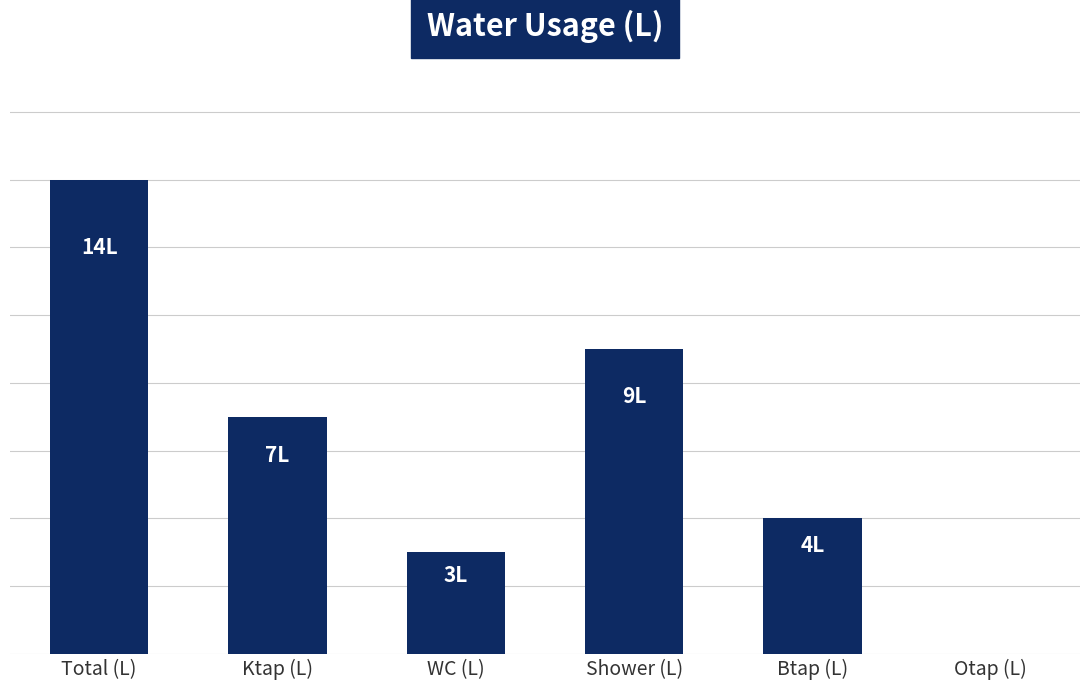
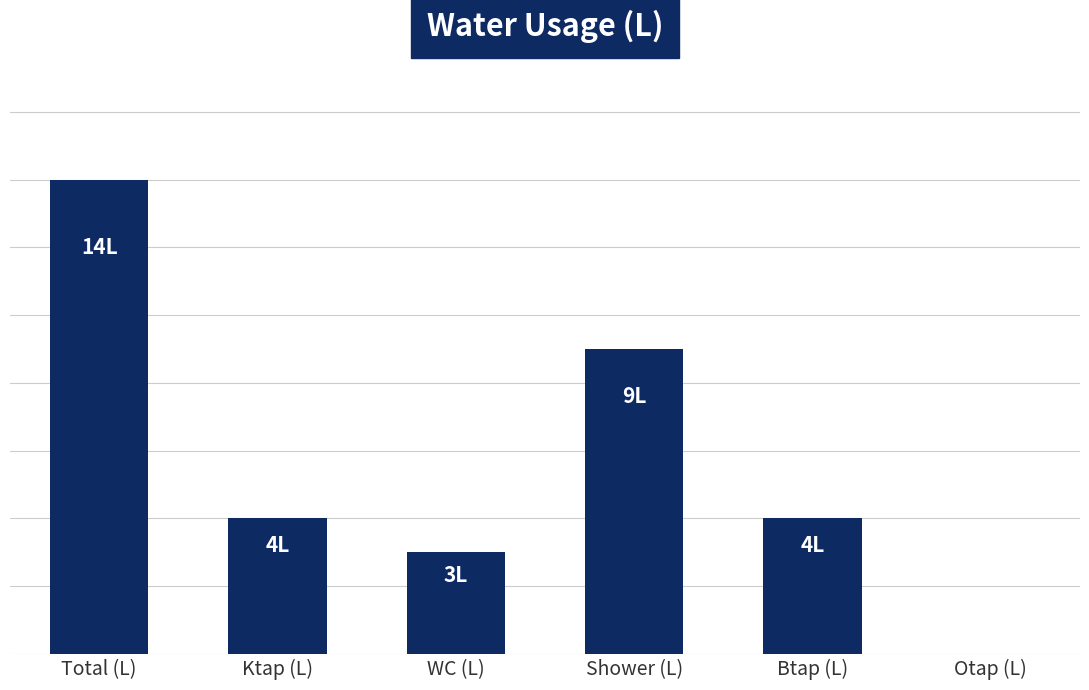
  {
    "Total (L)": "14L",
-   "Ktap (L)": "7L",
+   "Ktap (L)": "4L",
    "WC (L)": "3L",
    "Shower (L)": "9L",
    "Btap (L)": "4L"
  }
